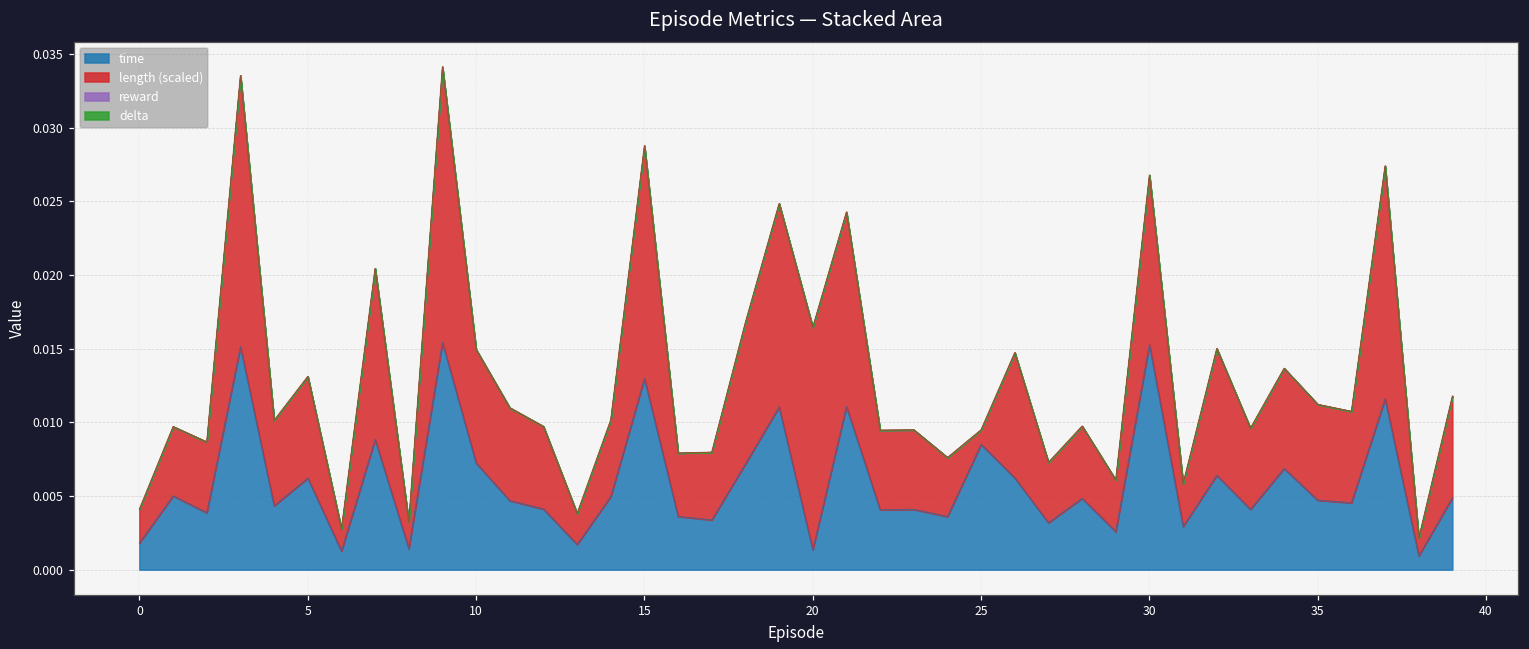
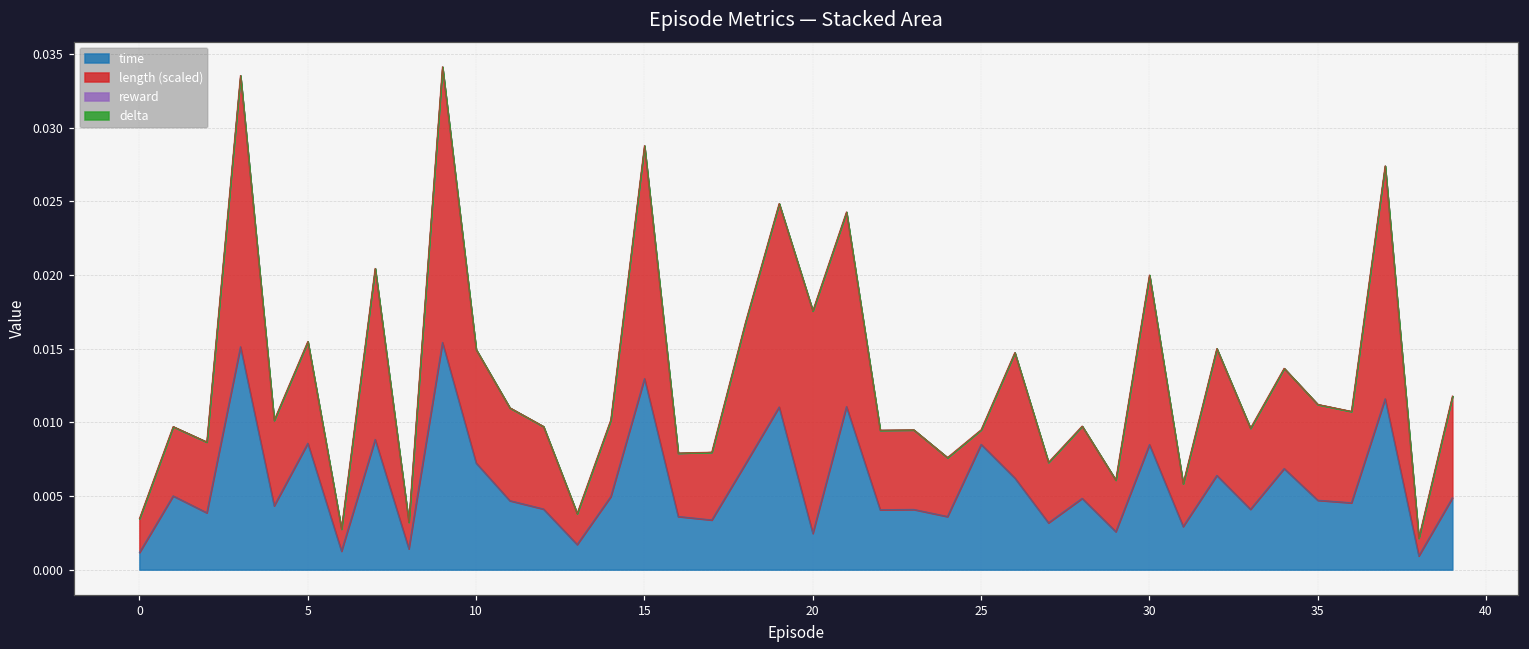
  {
    "time": {
-     "0": 0.0018,
-     "5": 0.0062,
+     "0": 0.0012,
+     "5": 0.0086,
      "10": 0.0072,
      "15": 0.0130,
-     "20": 0.0013,
+     "20": 0.0025,
      "25": 0.0085,
-     "30": 0.0153,
+     "30": 0.0085,
      "35": 0.0047
    }
  }
